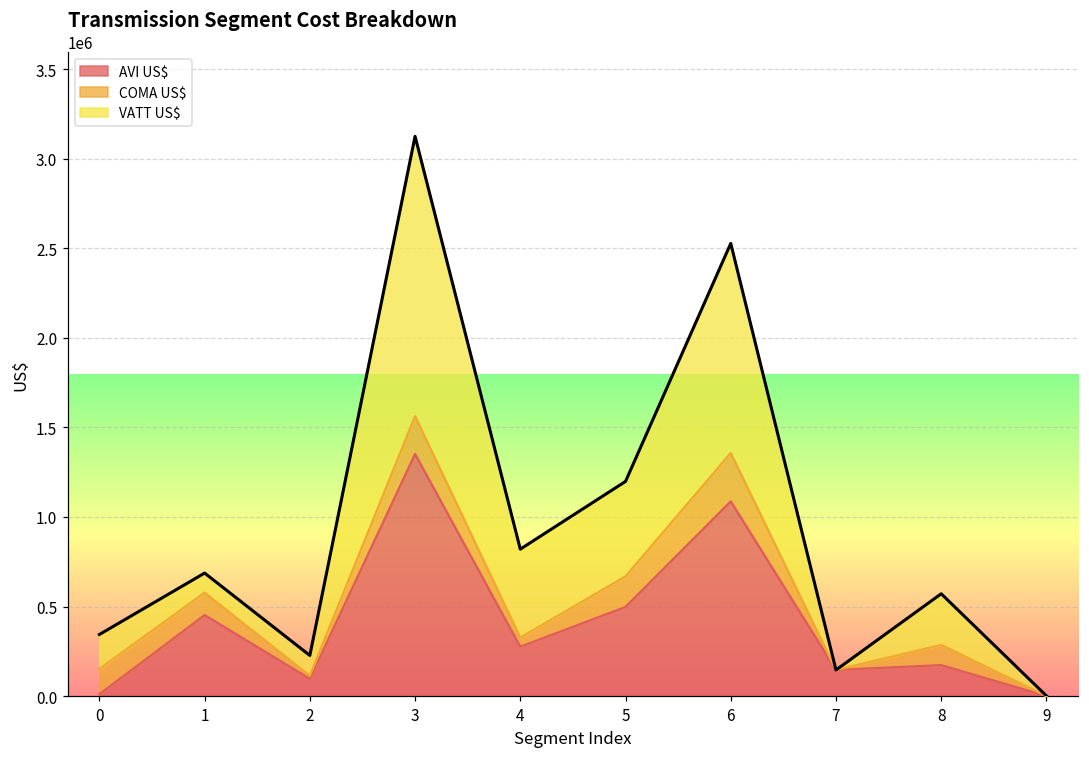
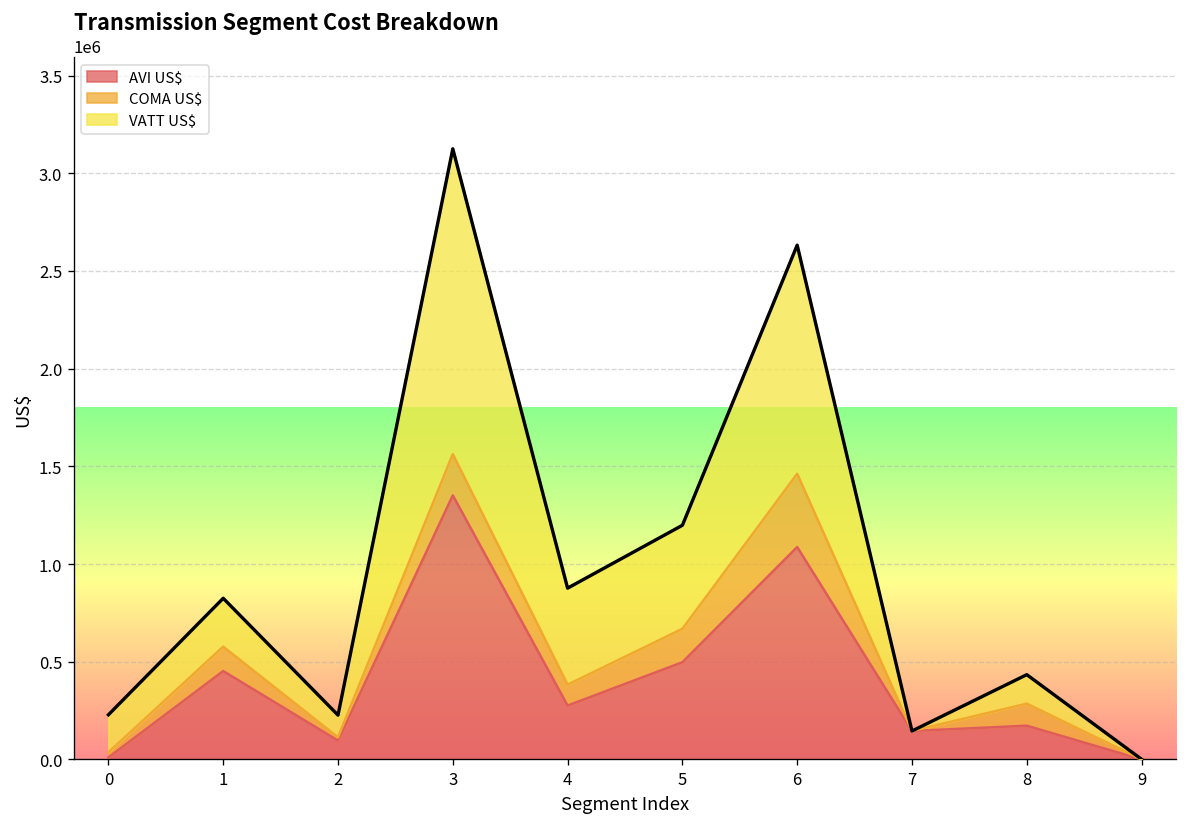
  {
    "AVI US$": {
      "0": 10000,
      "1": 450000,
      "2": 100000,
      "3": 1350000,
      "4": 280000,
      "5": 500000,
      "6": 1090000,
      "8": 170000
    },
    "COMA US$": {
-     "0": 140000,
+     "0": 30000,
      "1": 120000,
      "2": 20000,
      "3": 210000,
-     "4": 50000,
+     "4": 110000,
      "5": 170000,
-     "6": 270000,
+     "6": 370000,
      "8": 110000
    },
    "VATT US$": {
      "0": 190000,
-     "1": 110000,
+     "1": 250000,
      "2": 110000,
      "3": 1560000,
      "4": 490000,
      "5": 530000,
      "6": 1170000,
-     "8": 290000
+     "8": 150000
    }
  }
